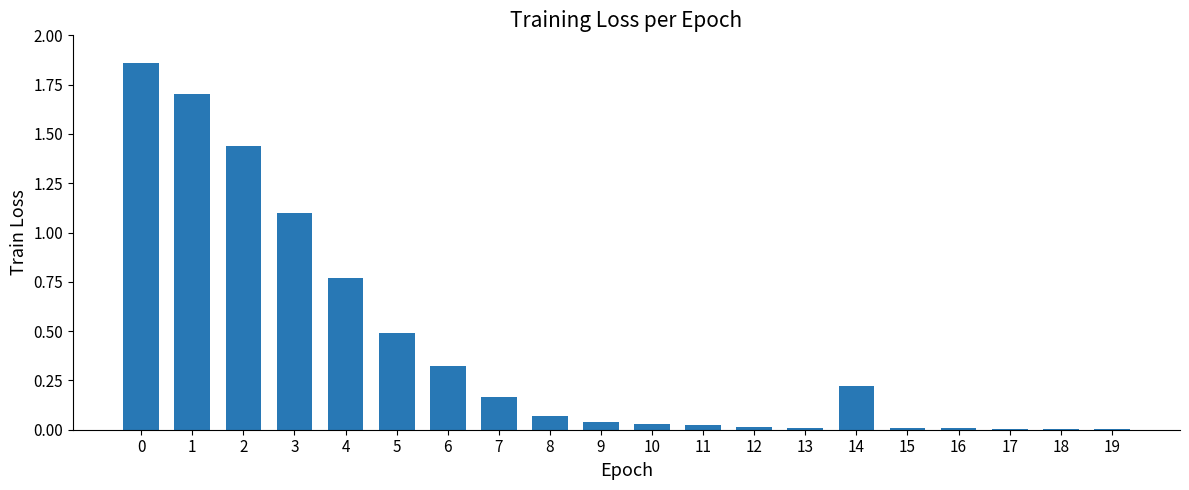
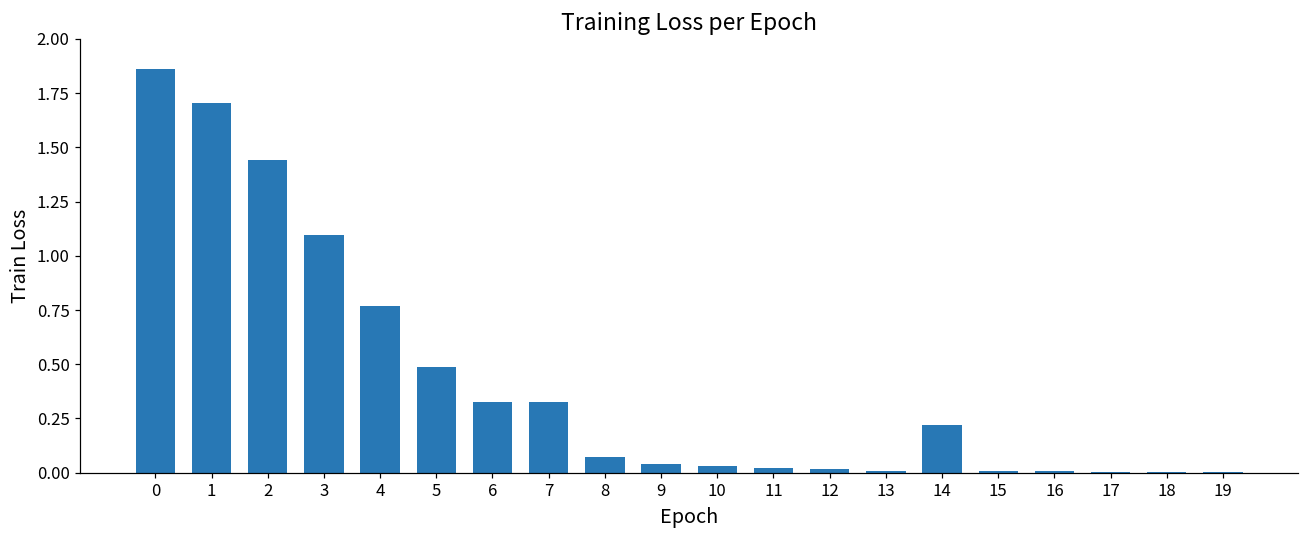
  {
    "0": 1.86,
    "1": 1.70,
    "2": 1.44,
    "3": 1.10,
    "4": 0.77,
    "5": 0.49,
    "6": 0.33,
-   "7": 0.17,
+   "7": 0.33,
    "8": 0.07,
    "9": 0.04,
    "10": 0.03,
    "11": 0.02,
    "12": 0.02,
    "14": 0.22
  }
